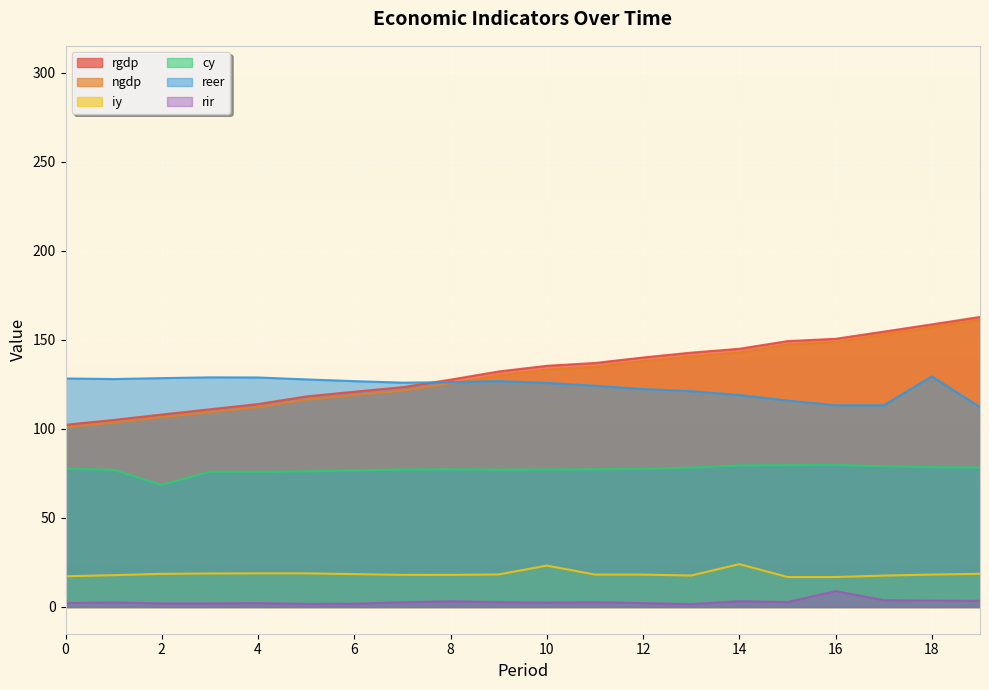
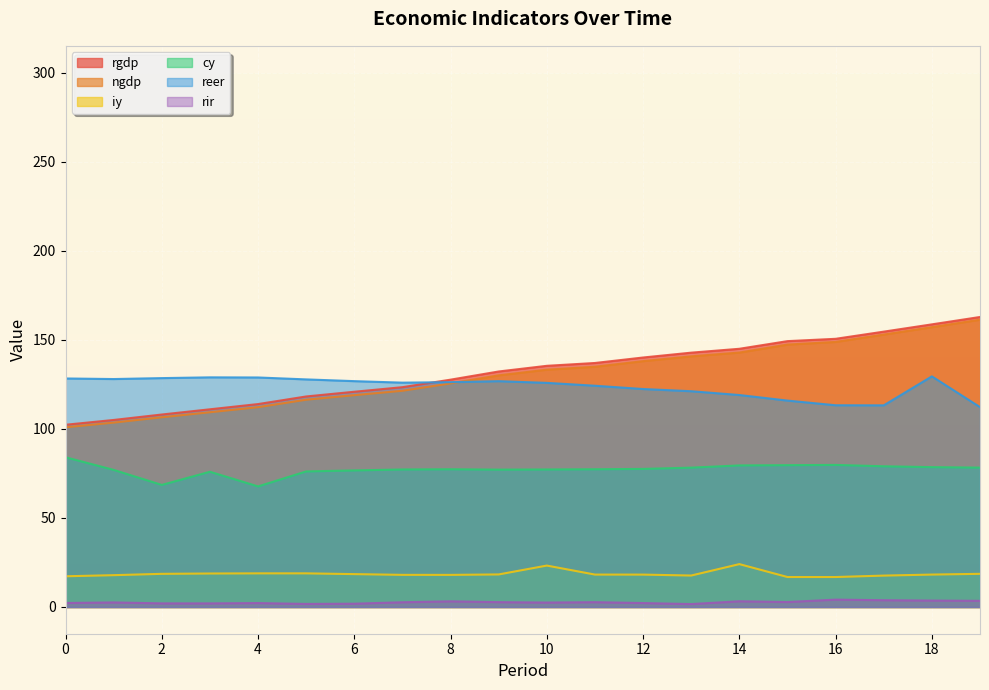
  {
    "iy": {
      "0": 17,
      "2": 19,
      "4": 19,
      "6": 18,
      "8": 18,
      "10": 23,
      "12": 18,
      "14": 24,
      "16": 17,
      "18": 18
    },
    "cy": {
-     "0": 78,
+     "0": 84,
      "2": 69,
-     "4": 76,
+     "4": 68,
      "6": 77,
      "8": 77,
      "10": 77,
      "12": 78,
      "14": 79,
      "16": 80,
      "18": 79
    },
    "reer": {
      "0": 128,
      "2": 128,
      "4": 129,
      "6": 127,
      "10": 126,
      "12": 122,
      "14": 119,
      "16": 113,
      "18": 129
    },
    "rir": {
      "0": 2,
      "2": 2,
      "4": 2,
      "6": 2,
      "8": 3,
      "10": 2,
      "12": 2,
      "14": 3,
-     "16": 9,
+     "16": 4,
      "18": 4
    }
  }
